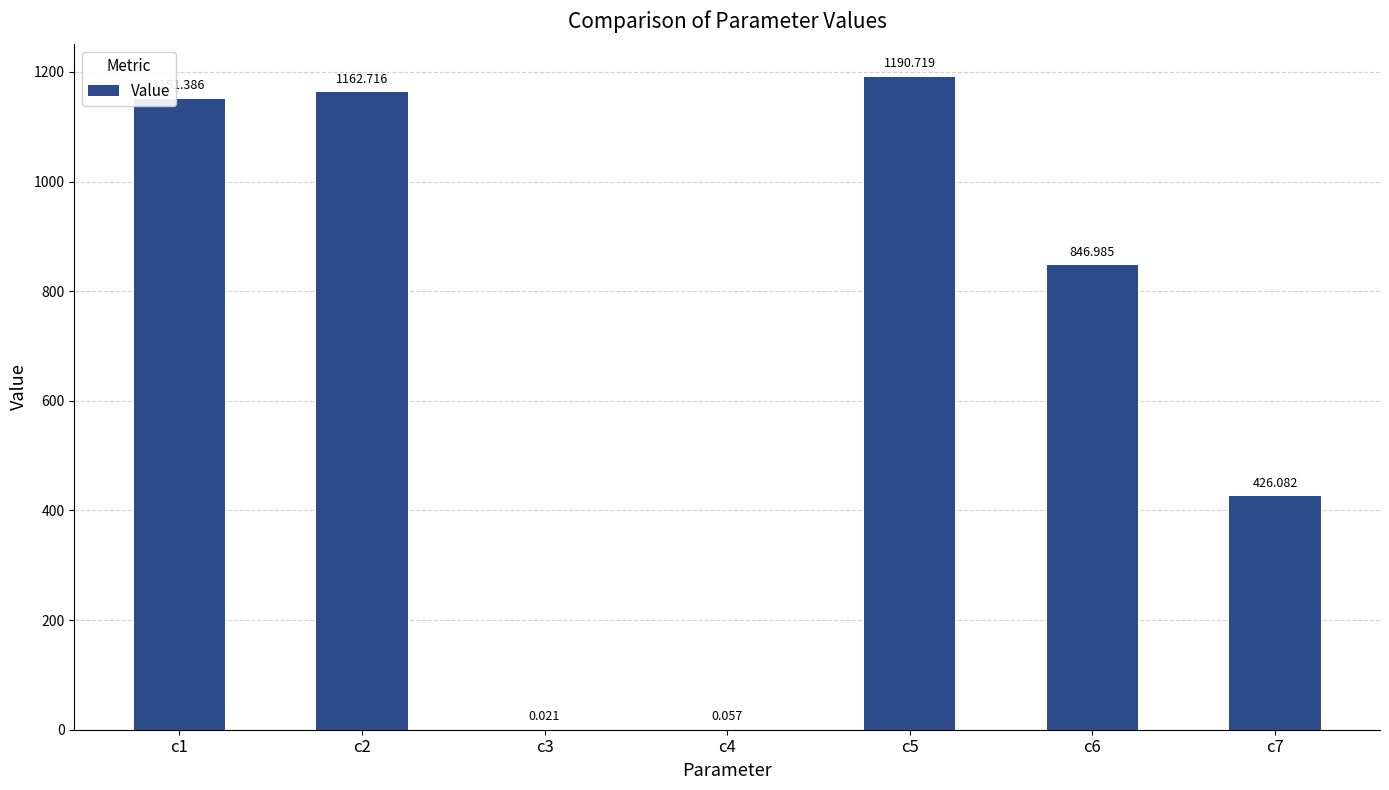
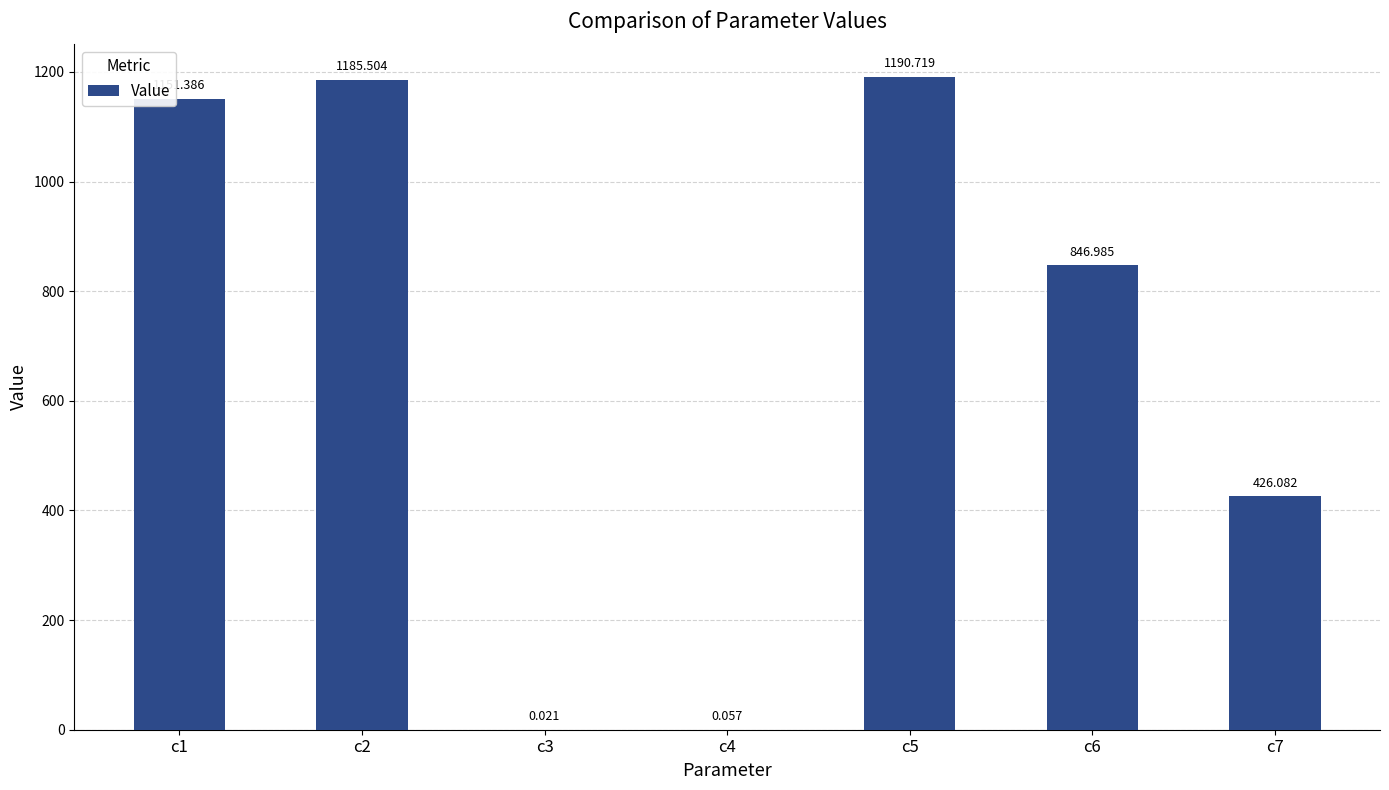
  {
-   "c2": 1162.716,
+   "c2": 1185.504,
    "c3": 0.021,
    "c4": 0.057,
    "c5": 1190.719,
    "c6": 846.985,
    "c7": 426.082
  }
